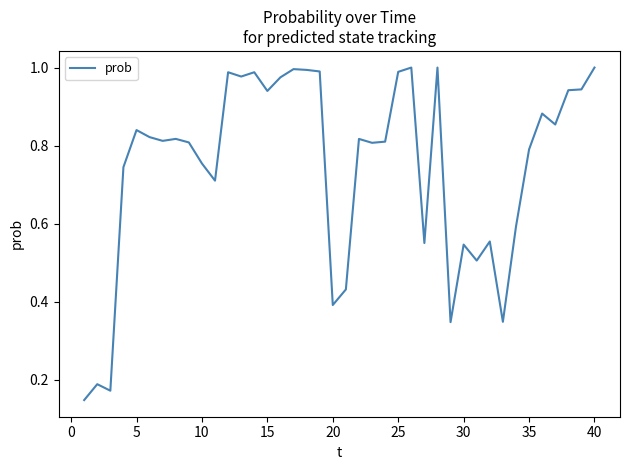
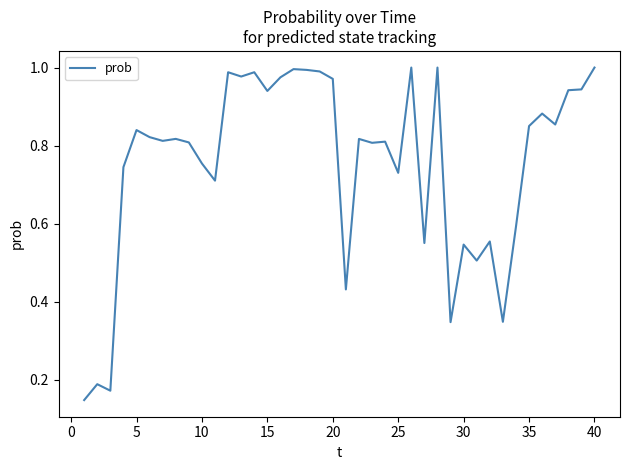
  {
    "5": 0.84,
    "10": 0.75,
    "15": 0.94,
-   "20": 0.39,
-   "25": 0.99,
+   "20": 0.97,
+   "25": 0.73,
    "30": 0.55,
-   "35": 0.79,
+   "35": 0.85,
    "40": 1.00
  }
